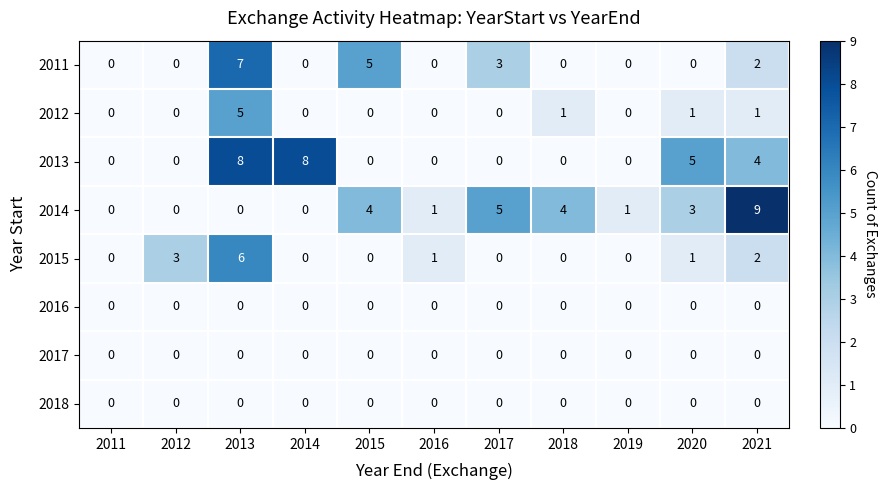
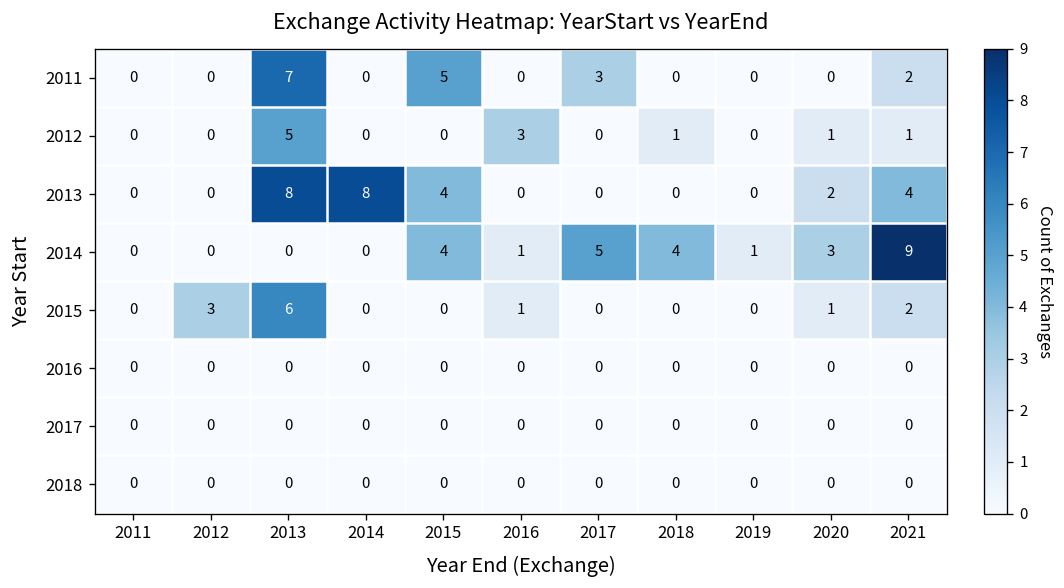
  {
    "2011": {
      "2011": 0,
      "2012": 0,
      "2013": 7,
      "2014": 0,
      "2015": 5,
      "2016": 0,
      "2017": 3,
      "2018": 0,
      "2019": 0,
      "2020": 0,
      "2021": 2
    },
    "2012": {
      "2011": 0,
      "2012": 0,
      "2013": 5,
      "2014": 0,
      "2015": 0,
-     "2016": 0,
+     "2016": 3,
      "2017": 0,
      "2018": 1,
      "2019": 0,
      "2020": 1,
      "2021": 1
    },
    "2013": {
      "2011": 0,
      "2012": 0,
      "2013": 8,
      "2014": 8,
-     "2015": 0,
+     "2015": 4,
      "2016": 0,
      "2017": 0,
      "2018": 0,
      "2019": 0,
-     "2020": 5,
+     "2020": 2,
      "2021": 4
    },
    "2014": {
      "2011": 0,
      "2012": 0,
      "2013": 0,
      "2014": 0,
      "2015": 4,
      "2016": 1,
      "2017": 5,
      "2018": 4,
      "2019": 1,
      "2020": 3,
      "2021": 9
    },
    "2015": {
      "2011": 0,
      "2012": 3,
      "2013": 6,
      "2014": 0,
      "2015": 0,
      "2016": 1,
      "2017": 0,
      "2018": 0,
      "2019": 0,
      "2020": 1,
      "2021": 2
    },
    "2016": {
      "2011": 0,
      "2012": 0,
      "2013": 0,
      "2014": 0,
      "2015": 0,
      "2016": 0,
      "2017": 0,
      "2018": 0,
      "2019": 0,
      "2020": 0,
      "2021": 0
    },
    "2017": {
      "2011": 0,
      "2012": 0,
      "2013": 0,
      "2014": 0,
      "2015": 0,
      "2016": 0,
      "2017": 0,
      "2018": 0,
      "2019": 0,
      "2020": 0,
      "2021": 0
    },
    "2018": {
      "2011": 0,
      "2012": 0,
      "2013": 0,
      "2014": 0,
      "2015": 0,
      "2016": 0,
      "2017": 0,
      "2018": 0,
      "2019": 0,
      "2020": 0,
      "2021": 0
    }
  }
